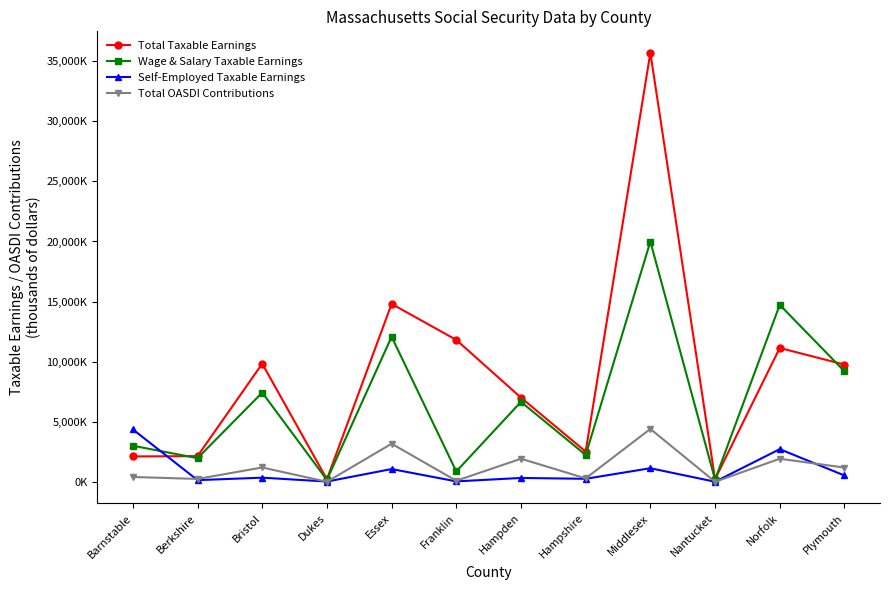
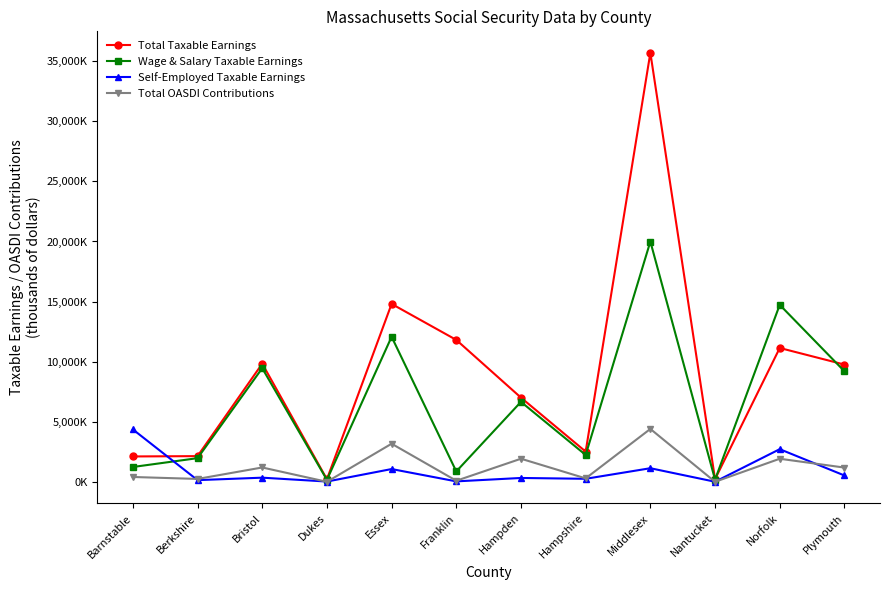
  {
    "Total Taxable Earnings": {
      "Barnstable": "2,100,000",
      "Bristol": "9,800,000",
      "Essex": "14,800,000",
      "Franklin": "11,800,000",
      "Hampden": "7,000,000",
      "Hampshire": "2,500,000",
      "Middlesex": "35,700,000",
      "Norfolk": "11,200,000",
      "Plymouth": "9,800,000"
    },
    "Wage & Salary Taxable Earnings": {
-     "Barnstable": "3,000,000",
-     "Bristol": "7,400,000",
+     "Barnstable": "1,300,000",
+     "Bristol": "9,500,000",
      "Essex": "12,100,000",
      "Franklin": "900,000",
      "Hampden": "6,700,000",
      "Hampshire": "2,300,000",
      "Middlesex": "20,000,000",
      "Norfolk": "14,700,000",
      "Plymouth": "9,200,000"
    },
    "Self-Employed Taxable Earnings": {
      "Barnstable": "4,400,000",
      "Bristol": "400,000",
      "Essex": "1,100,000",
      "Hampden": "300,000",
      "Middlesex": "1,200,000",
      "Norfolk": "2,700,000",
      "Plymouth": "600,000"
    },
    "Total OASDI Contributions": {
      "Barnstable": "400,000",
      "Bristol": "1,200,000",
      "Essex": "3,200,000",
      "Hampden": "1,900,000",
      "Middlesex": "4,400,000",
      "Norfolk": "1,900,000",
      "Plymouth": "1,200,000"
    }
  }
